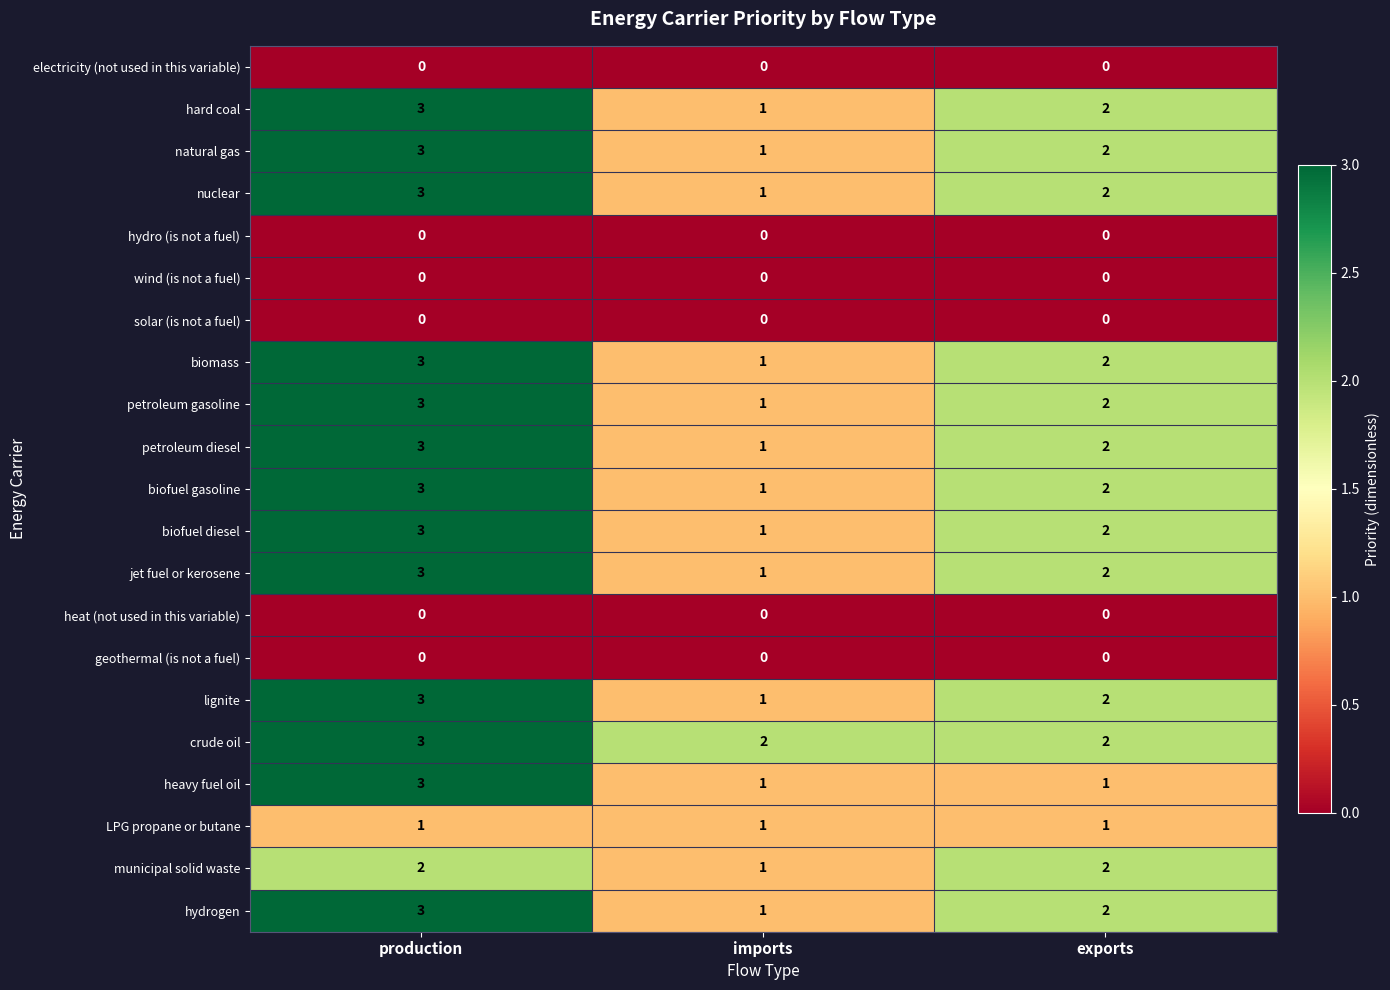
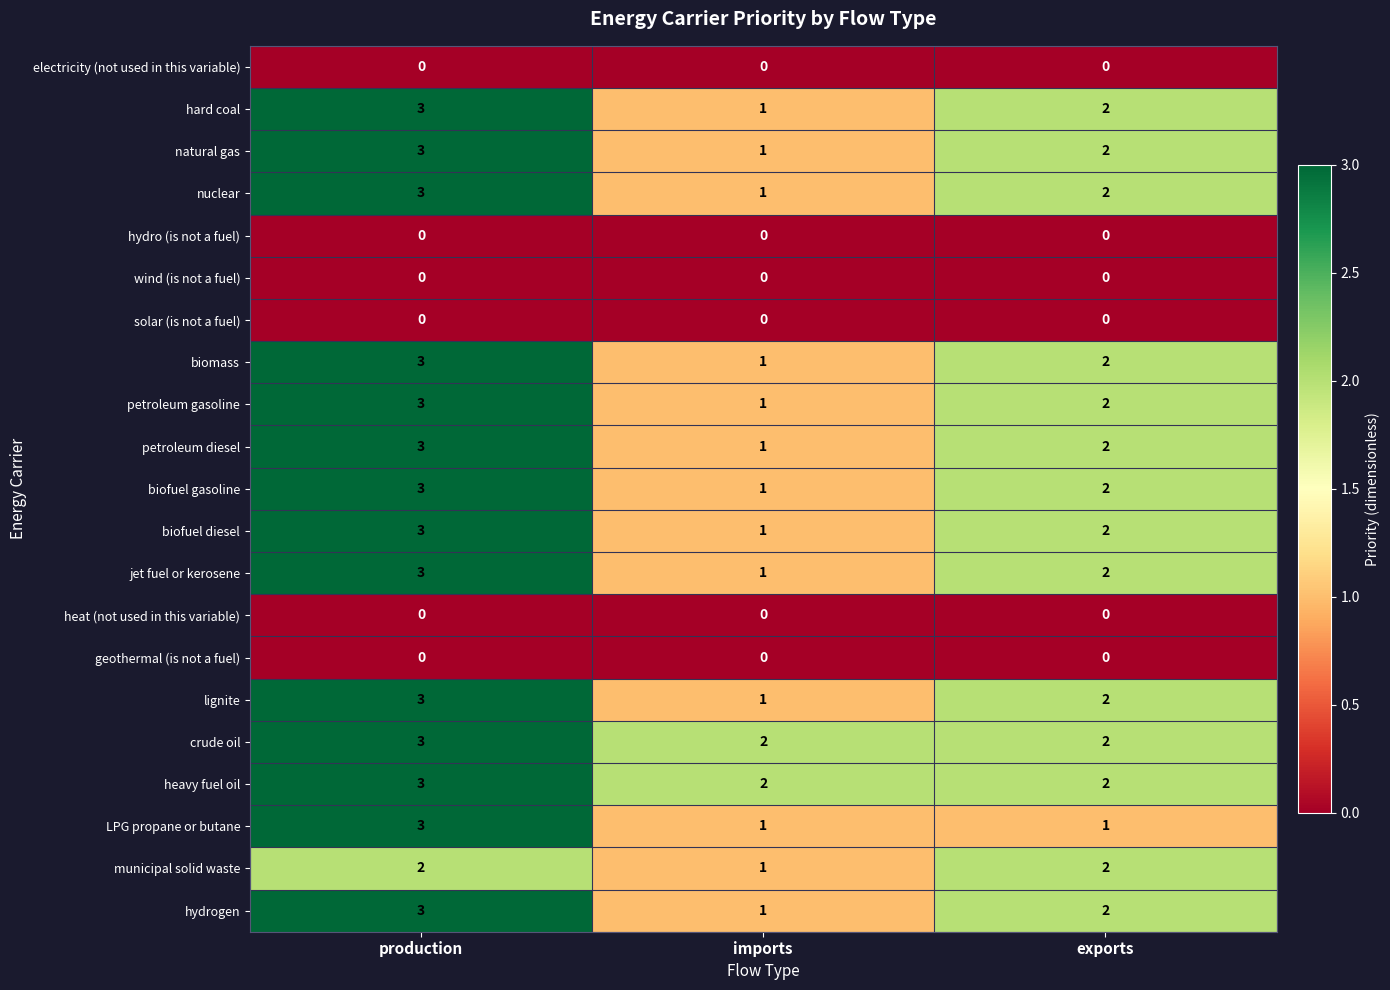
  {
    "electricity (not used in this variable)": {
      "production": 0,
      "imports": 0,
      "exports": 0
    },
    "hard coal": {
      "production": 3,
      "imports": 1,
      "exports": 2
    },
    "natural gas": {
      "production": 3,
      "imports": 1,
      "exports": 2
    },
    "nuclear": {
      "production": 3,
      "imports": 1,
      "exports": 2
    },
    "hydro (is not a fuel)": {
      "production": 0,
      "imports": 0,
      "exports": 0
    },
    "wind (is not a fuel)": {
      "production": 0,
      "imports": 0,
      "exports": 0
    },
    "solar (is not a fuel)": {
      "production": 0,
      "imports": 0,
      "exports": 0
    },
    "biomass": {
      "production": 3,
      "imports": 1,
      "exports": 2
    },
    "petroleum gasoline": {
      "production": 3,
      "imports": 1,
      "exports": 2
    },
    "petroleum diesel": {
      "production": 3,
      "imports": 1,
      "exports": 2
    },
    "biofuel gasoline": {
      "production": 3,
      "imports": 1,
      "exports": 2
    },
    "biofuel diesel": {
      "production": 3,
      "imports": 1,
      "exports": 2
    },
    "jet fuel or kerosene": {
      "production": 3,
      "imports": 1,
      "exports": 2
    },
    "heat (not used in this variable)": {
      "production": 0,
      "imports": 0,
      "exports": 0
    },
    "geothermal (is not a fuel)": {
      "production": 0,
      "imports": 0,
      "exports": 0
    },
    "lignite": {
      "production": 3,
      "imports": 1,
      "exports": 2
    },
    "crude oil": {
      "production": 3,
      "imports": 2,
      "exports": 2
    },
    "heavy fuel oil": {
      "production": 3,
-     "imports": 1,
-     "exports": 1
+     "imports": 2,
+     "exports": 2
    },
    "LPG propane or butane": {
-     "production": 1,
+     "production": 3,
      "imports": 1,
      "exports": 1
    },
    "municipal solid waste": {
      "production": 2,
      "imports": 1,
      "exports": 2
    },
    "hydrogen": {
      "production": 3,
      "imports": 1,
      "exports": 2
    }
  }
